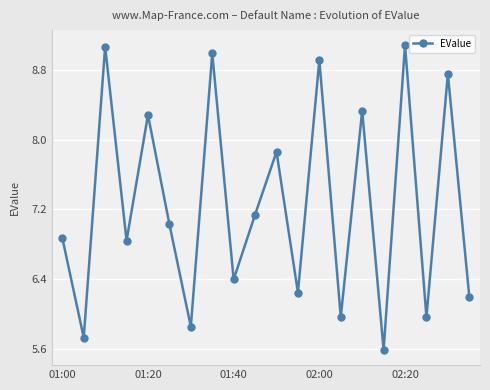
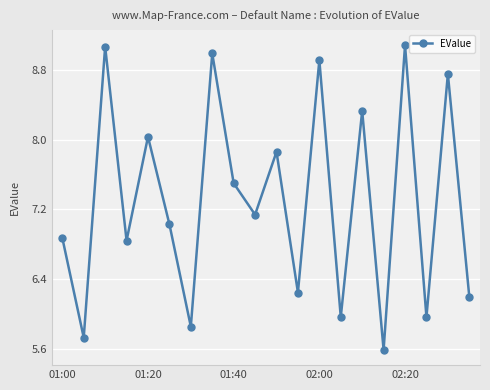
  {
    "01:00": 6.9,
-   "01:20": 8.3,
-   "01:40": 6.4,
+   "01:20": 8.0,
+   "01:40": 7.5,
    "02:00": 8.9,
    "02:20": 9.1
  }
